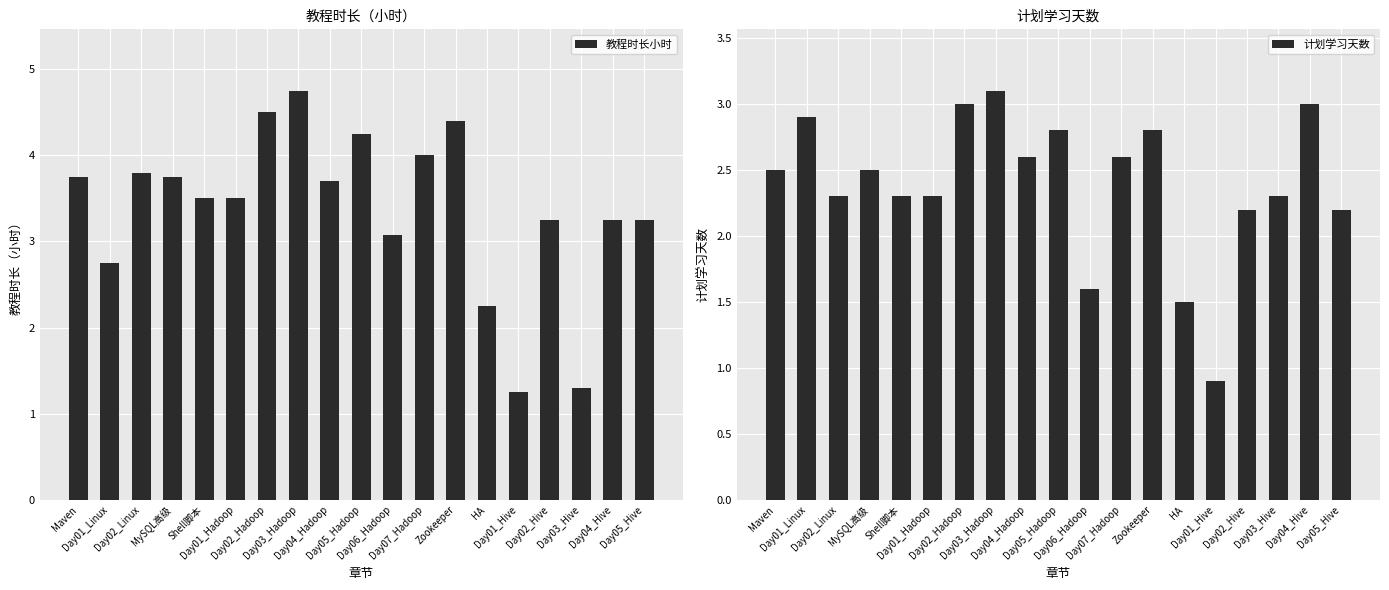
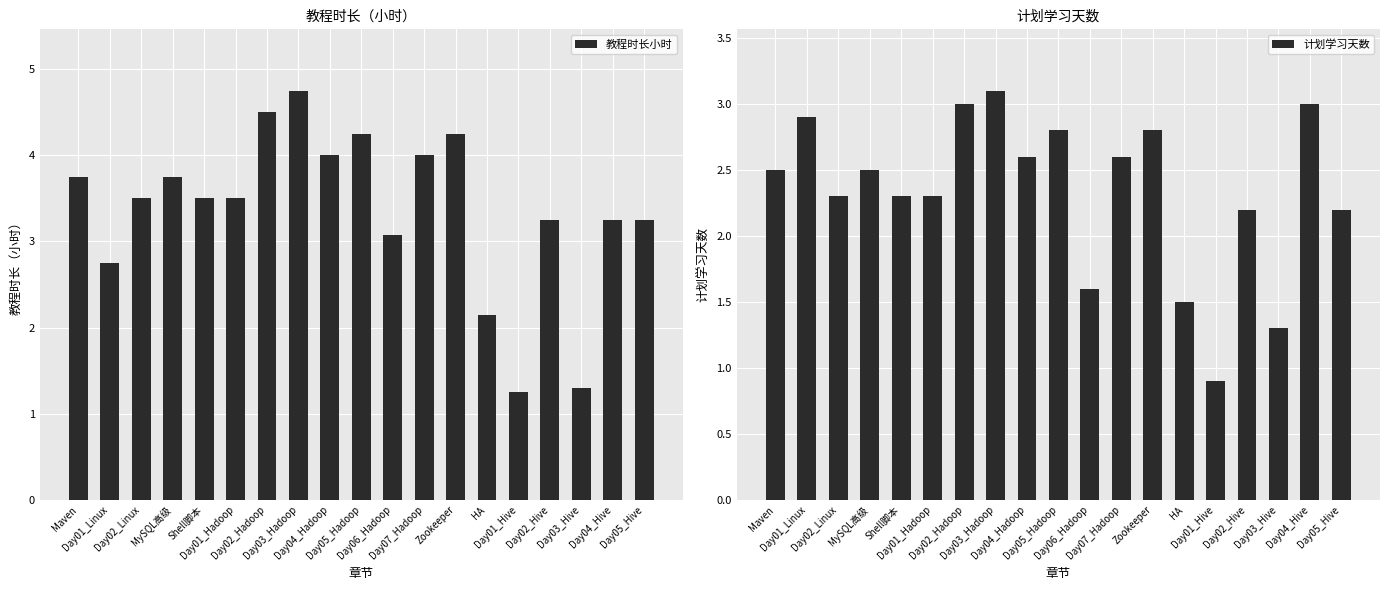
  {
    "教程时长（小时）": {
      "Maven": 3.8,
      "Day01_Linux": 2.8,
-     "Day02_Linux": 3.8,
+     "Day02_Linux": 3.5,
      "MySQL高级": 3.8,
      "Shell脚本": 3.5,
      "Day01_Hadoop": 3.5,
      "Day02_Hadoop": 4.5,
      "Day03_Hadoop": 4.8,
-     "Day04_Hadoop": 3.7,
+     "Day04_Hadoop": 4.0,
      "Day05_Hadoop": 4.3,
      "Day06_Hadoop": 3.1,
      "Day07_Hadoop": 4.0,
-     "Zookeeper": 4.4,
-     "HA": 2.3,
+     "Zookeeper": 4.3,
+     "HA": 2.2,
      "Day01_Hive": 1.3,
      "Day02_Hive": 3.3,
      "Day03_Hive": 1.3,
      "Day04_Hive": 3.3,
      "Day05_Hive": 3.3
    },
    "计划学习天数": {
      "Maven": 2.5,
      "Day01_Linux": 2.9,
      "Day02_Linux": 2.3,
      "MySQL高级": 2.5,
      "Shell脚本": 2.3,
      "Day01_Hadoop": 2.3,
      "Day02_Hadoop": 3.0,
      "Day03_Hadoop": 3.1,
      "Day04_Hadoop": 2.6,
      "Day05_Hadoop": 2.8,
      "Day06_Hadoop": 1.6,
      "Day07_Hadoop": 2.6,
      "Zookeeper": 2.8,
      "HA": 1.5,
      "Day01_Hive": 0.9,
      "Day02_Hive": 2.2,
-     "Day03_Hive": 2.3,
+     "Day03_Hive": 1.3,
      "Day04_Hive": 3.0,
      "Day05_Hive": 2.2
    }
  }
